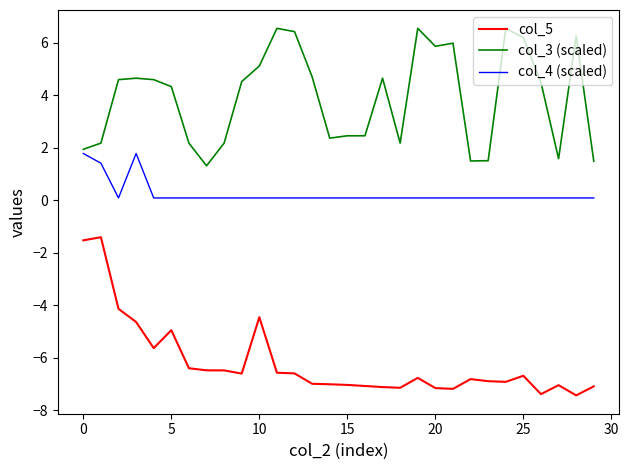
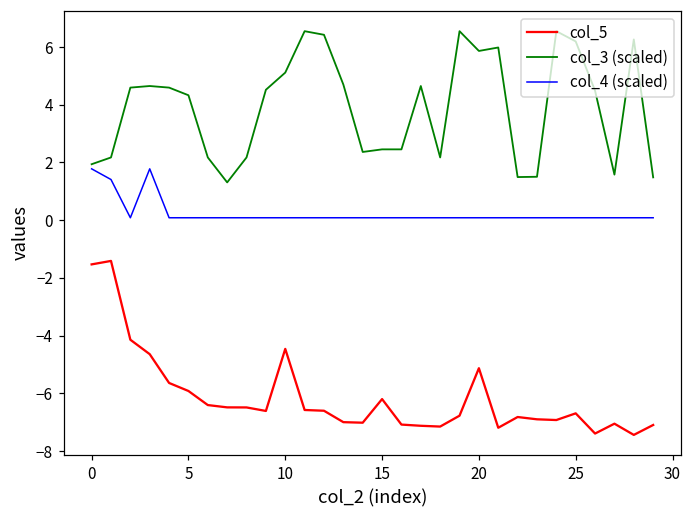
  {
    "col_5": {
      "0": -1.5,
-     "5": -5.0,
+     "5": -5.9,
      "10": -4.5,
-     "15": -7.0,
-     "20": -7.2,
+     "15": -6.2,
+     "20": -5.1,
      "25": -6.7
    },
    "col_3 (scaled)": {
      "0": 1.9,
      "5": 4.3,
      "10": 5.1,
      "15": 2.5,
      "20": 5.9
    },
    "col_4 (scaled)": {
      "0": 1.8,
      "5": 0.1,
      "10": 0.1,
      "15": 0.1,
      "20": 0.1,
      "25": 0.1
    }
  }
